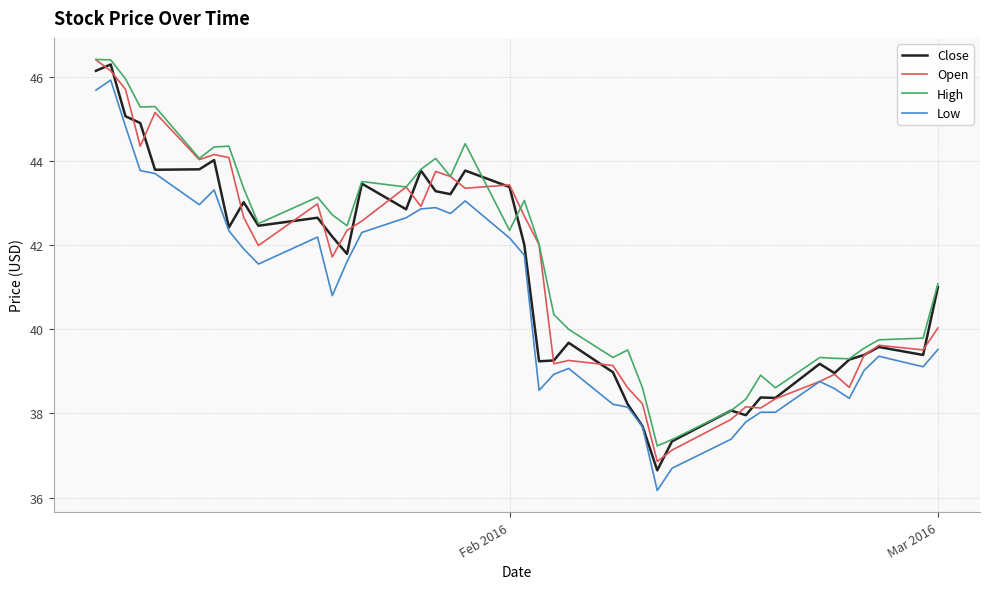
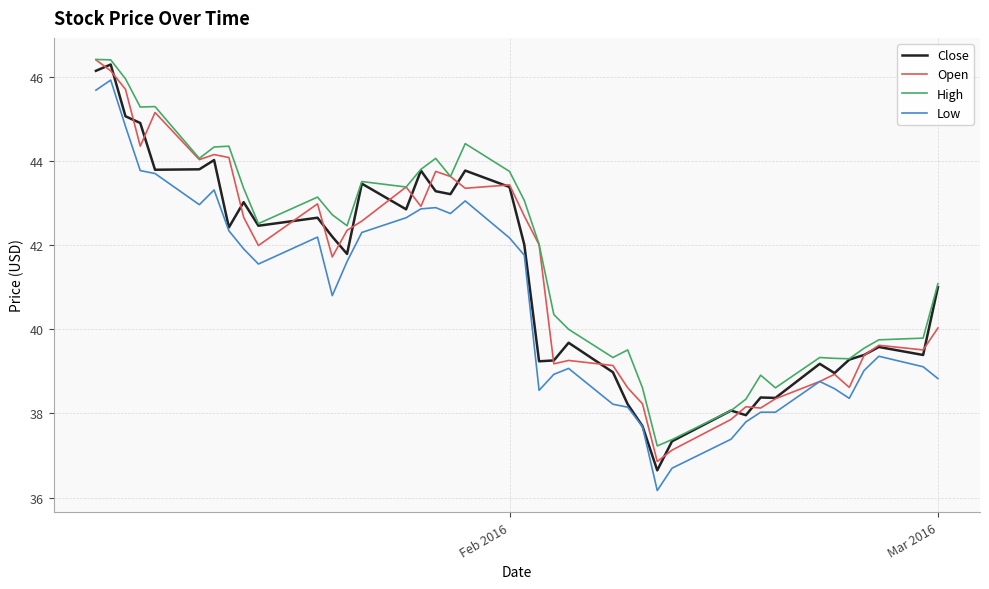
  {
    "Close": {
      "Mar 2016": 41.0
    },
    "Open": {
      "Mar 2016": 40.0
    },
    "High": {
-     "Feb 2016": 42.4,
+     "Feb 2016": 43.8,
      "Mar 2016": 41.1
    },
    "Low": {
      "Feb 2016": 42.2,
-     "Mar 2016": 39.5
+     "Mar 2016": 38.8
    }
  }
